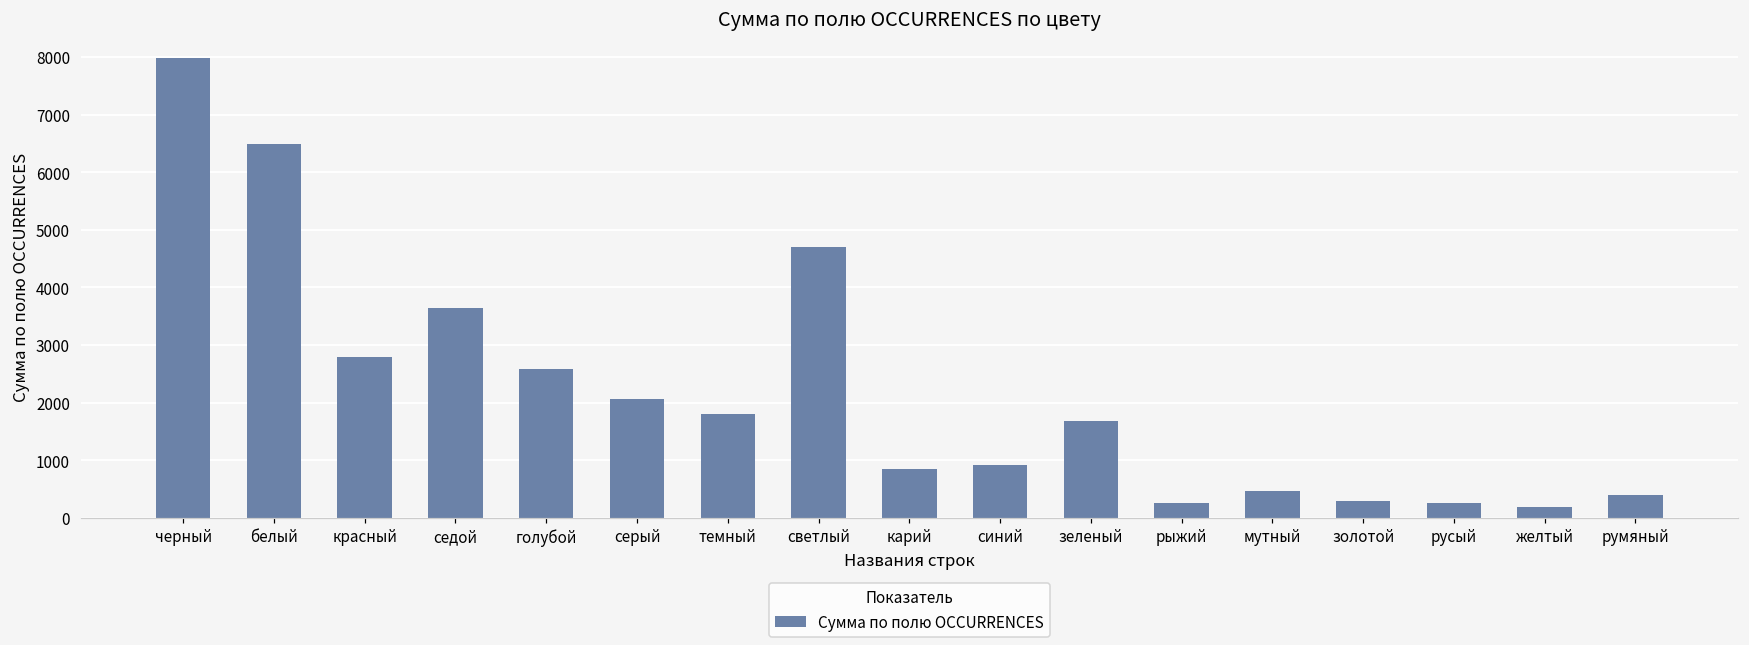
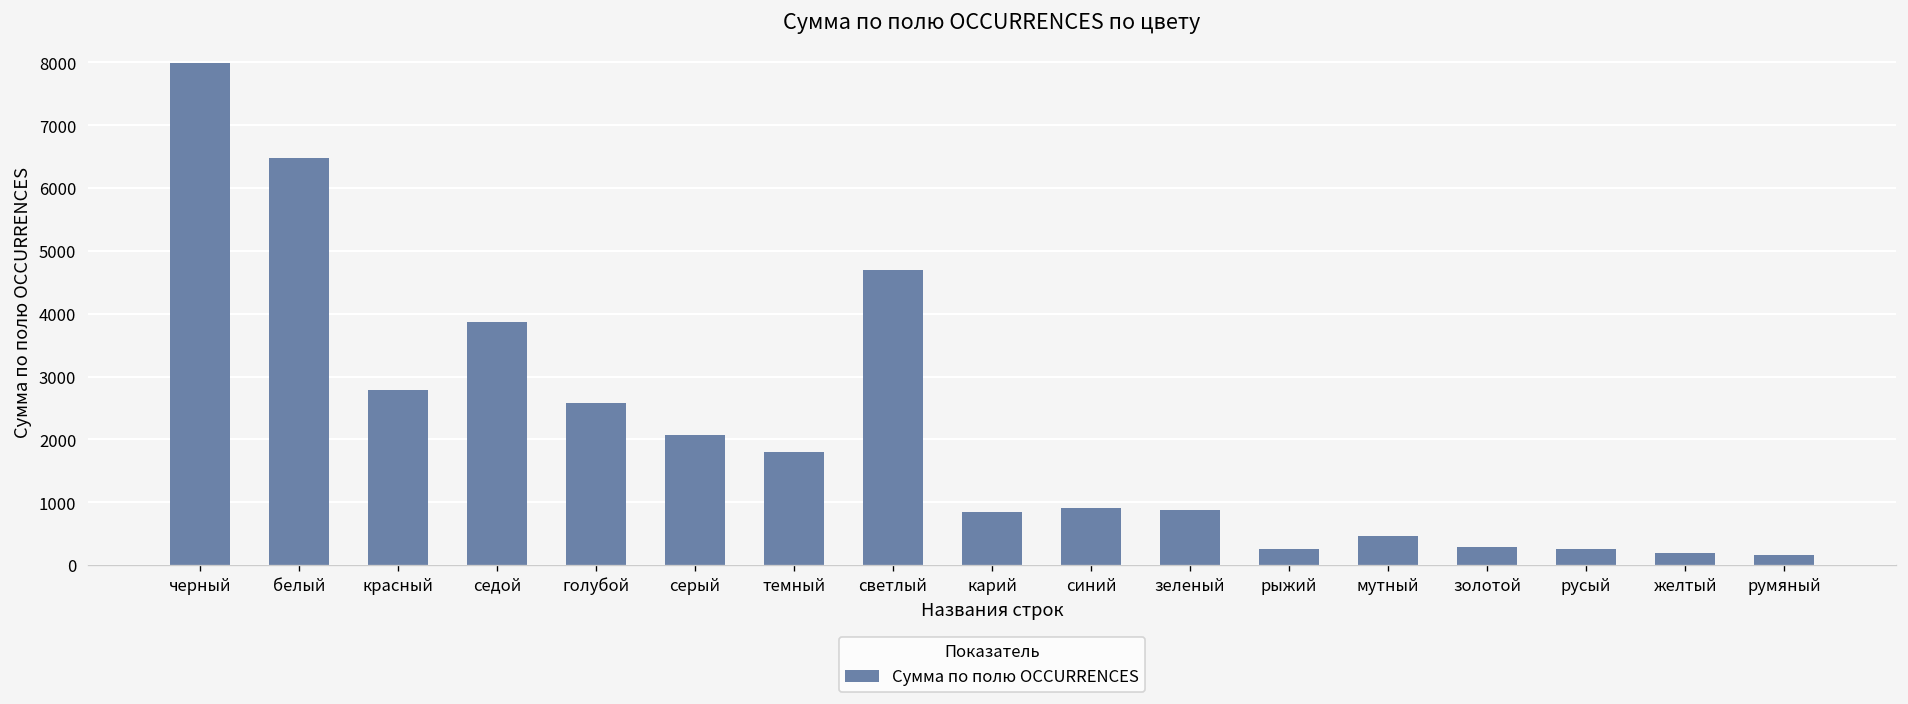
  {
    "черный": 8000,
    "белый": 6500,
    "красный": 2800,
-   "седой": 3600,
+   "седой": 3900,
    "голубой": 2600,
    "серый": 2100,
    "темный": 1800,
    "светлый": 4700,
    "карий": 800,
    "синий": 900,
-   "зеленый": 1700,
+   "зеленый": 900,
    "рыжий": 300,
    "мутный": 500,
    "золотой": 300,
    "русый": 300,
    "желтый": 200,
-   "румяный": 400
+   "румяный": 200
  }
